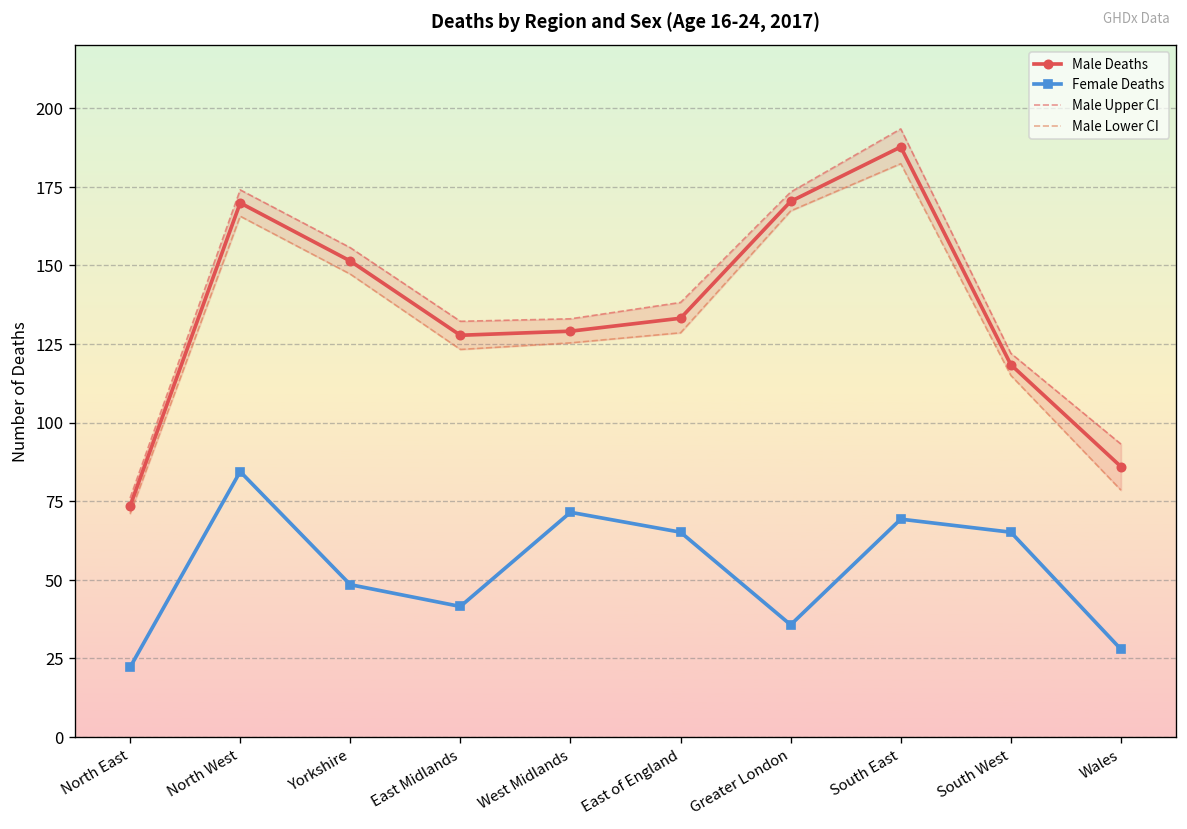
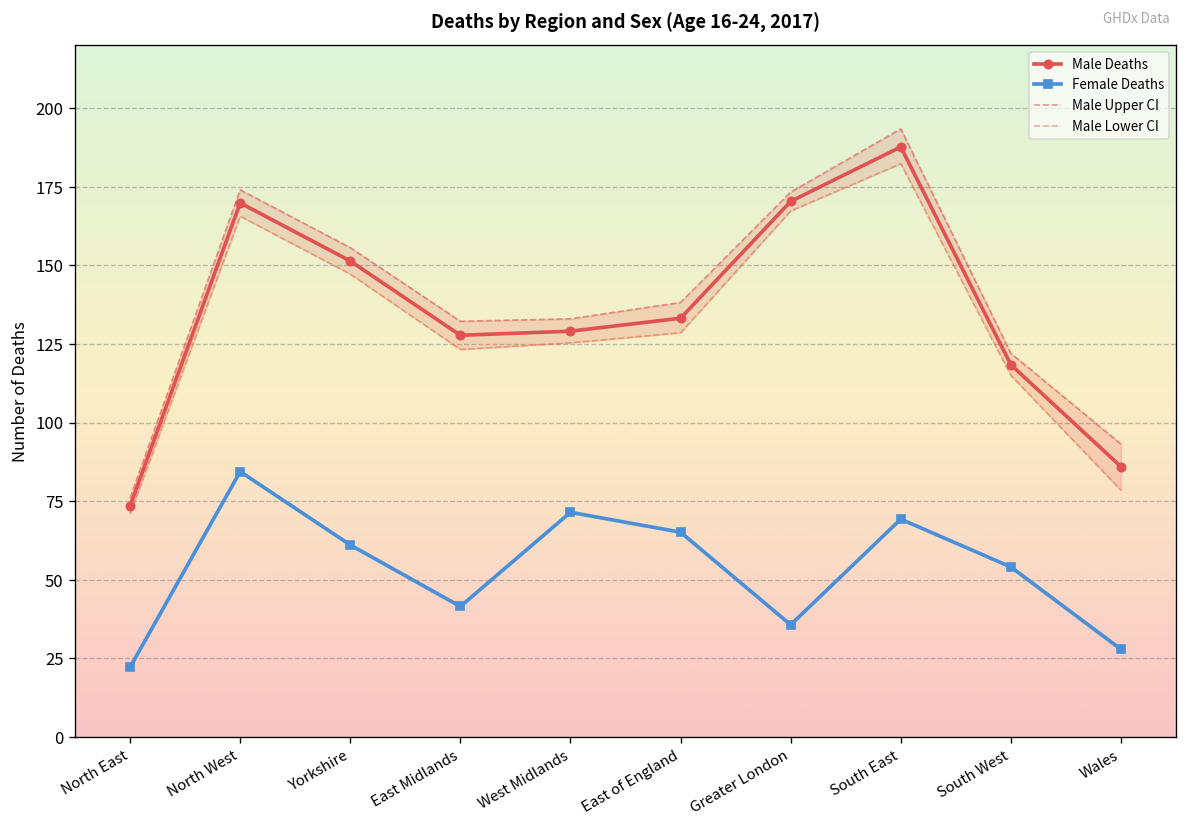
  {
    "Female Deaths": {
      "North East": 22,
      "North West": 84,
-     "Yorkshire": 48,
+     "Yorkshire": 61,
      "East Midlands": 42,
      "West Midlands": 71,
      "East of England": 65,
      "Greater London": 36,
      "South East": 69,
-     "South West": 65,
+     "South West": 54,
      "Wales": 28
    }
  }
